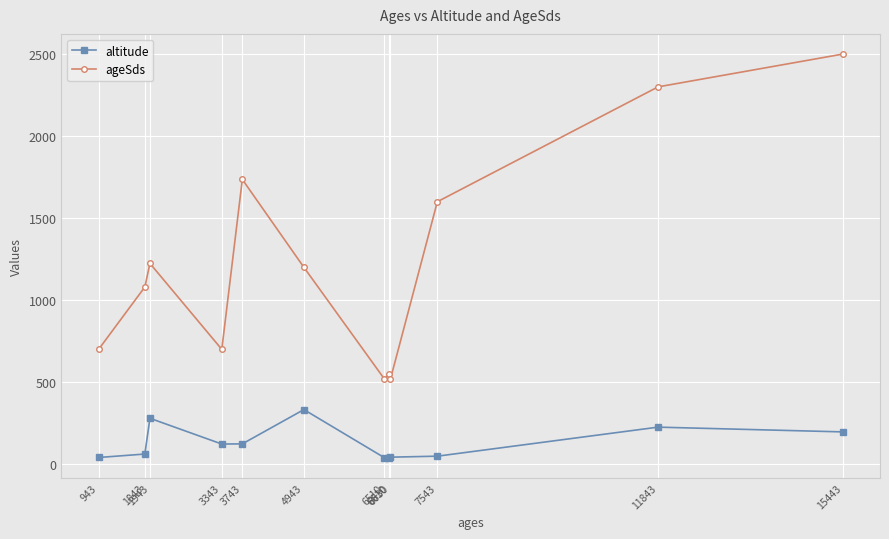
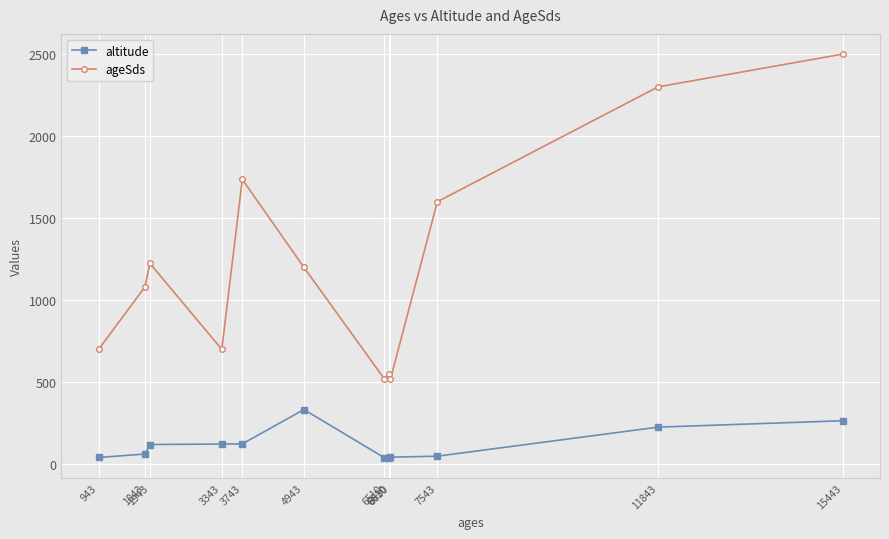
  {
    "altitude": {
      "943": 40,
      "1843": 60,
-     "1943": 280,
+     "1943": 120,
      "3343": 120,
      "3743": 120,
      "4943": 330,
      "6510": 40,
      "6610": 40,
      "6630": 40,
      "7543": 50,
      "11843": 230,
-     "15443": 200
+     "15443": 270
    },
    "ageSds": {
      "943": 700,
      "1843": 1080,
      "1943": 1220,
      "3343": 700,
      "3743": 1740,
      "4943": 1200,
      "6510": 520,
      "6610": 550,
      "6630": 520,
      "7543": 1600,
      "11843": 2300,
      "15443": 2500
    }
  }
